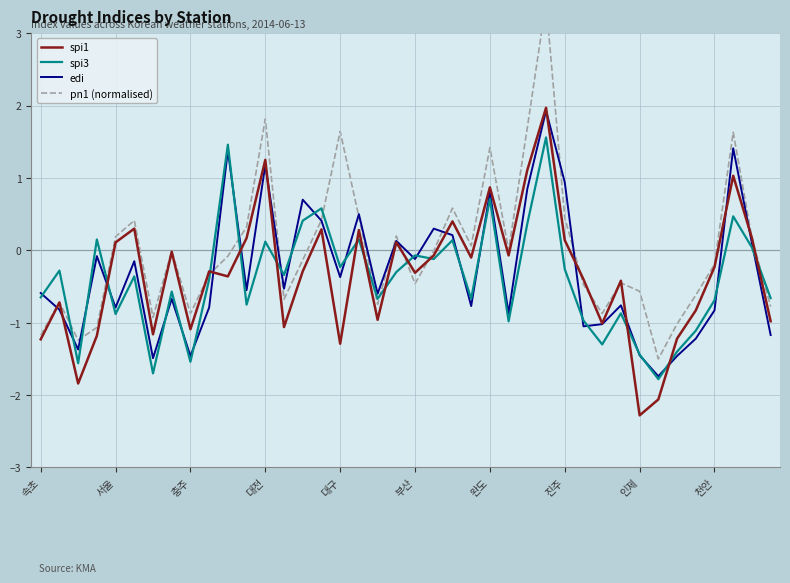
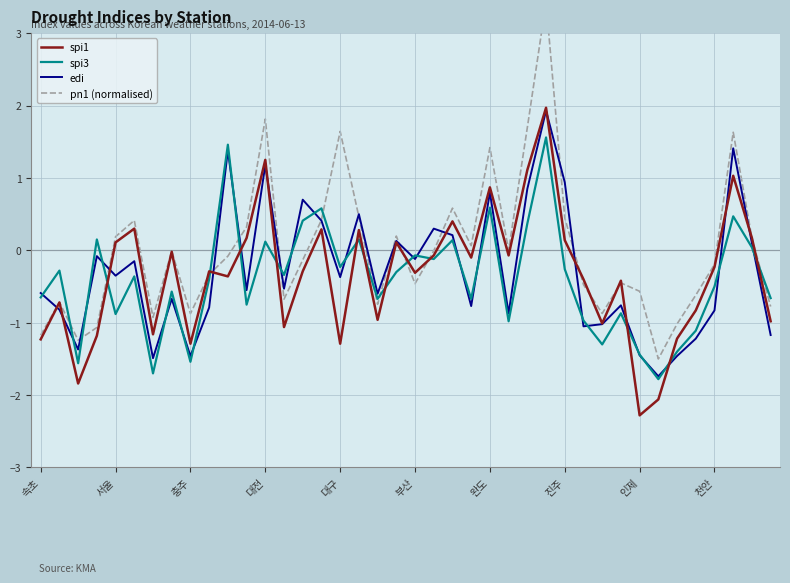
  {
    "spi1": {
      "속초": -1.2,
      "서울": 0.1,
-     "충주": -1.1,
+     "충주": -1.3,
      "대전": 1.3,
      "대구": -1.3,
      "부산": -0.3,
      "완도": 0.9,
      "진주": 0.1,
      "인제": -2.3,
      "천안": -0.2
    },
    "spi3": {
      "속초": -0.7,
      "서울": -0.9,
      "충주": -1.5,
      "대전": 0.1,
      "대구": -0.2,
      "부산": -0.1,
-     "완도": 0.7,
+     "완도": 0.6,
      "진주": -0.3,
-     "천안": -0.7
+     "천안": -0.5
    },
    "edi": {
      "속초": -0.6,
-     "서울": -0.8,
+     "서울": -0.4,
      "충주": -1.5,
      "대전": 1.2,
      "대구": -0.4,
      "부산": -0.1,
      "완도": 0.8,
      "진주": 0.9,
      "천안": -0.8
    },
    "pn1 (normalised)": {
      "속초": -1.2,
      "서울": 0.2,
      "충주": -0.9,
      "대전": 1.8,
      "대구": 1.6,
      "부산": -0.5,
      "완도": 1.4,
      "진주": 0.5,
      "인제": -0.6,
      "천안": -0.2
    }
  }
